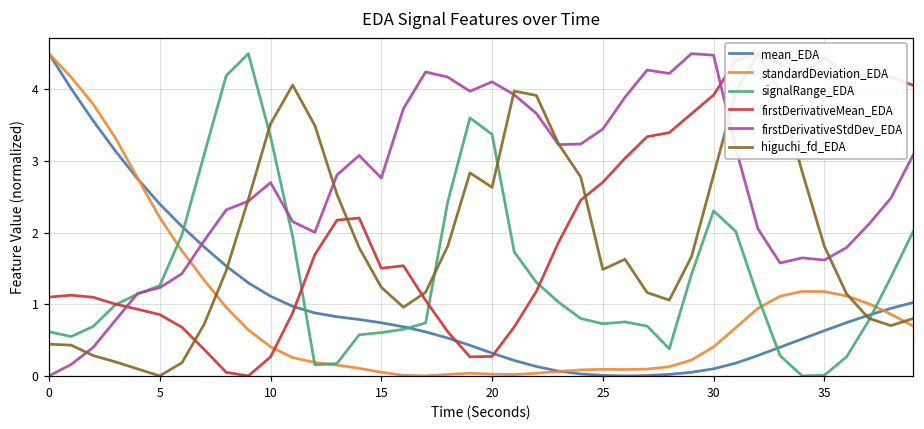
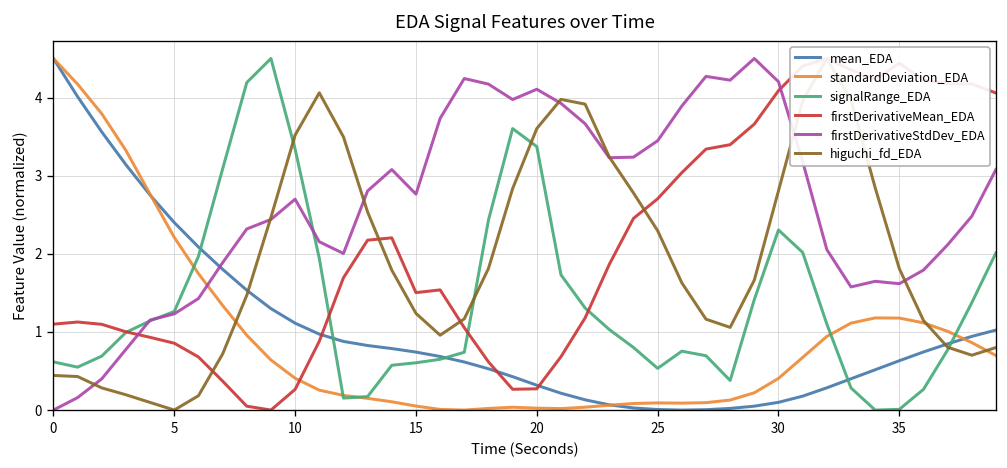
  {
    "mean_EDA": {
      "5": 2.4,
      "10": 1.1,
      "15": 0.7,
      "20": 0.3,
      "25": 0.0,
      "30": 0.1,
      "35": 0.6
    },
    "standardDeviation_EDA": {
      "5": 2.2,
      "10": 0.4,
      "15": 0.1,
      "20": 0.0,
      "25": 0.1,
      "30": 0.4,
      "35": 1.2
    },
    "signalRange_EDA": {
      "0": 0.6,
      "10": 3.3,
      "15": 0.6,
      "20": 3.4,
-     "25": 0.7,
+     "25": 0.5,
      "30": 2.3,
      "35": 0.0
    },
    "firstDerivativeMean_EDA": {
      "0": 1.1,
      "5": 0.9,
      "10": 0.3,
      "15": 1.5,
      "20": 0.3,
      "25": 2.7,
-     "30": 3.9
+     "30": 4.1
    },
    "firstDerivativeStdDev_EDA": {
      "0": 0.0,
      "10": 2.7,
      "15": 2.8,
      "20": 4.1,
      "25": 3.4,
-     "30": 4.5,
+     "30": 4.2,
      "35": 1.6
    },
    "higuchi_fd_EDA": {
      "0": 0.4,
      "5": 0.0,
      "10": 3.5,
      "15": 1.2,
-     "20": 2.6,
-     "25": 1.5,
+     "20": 3.6,
+     "25": 2.3,
      "30": 2.8,
      "35": 1.8
    }
  }
